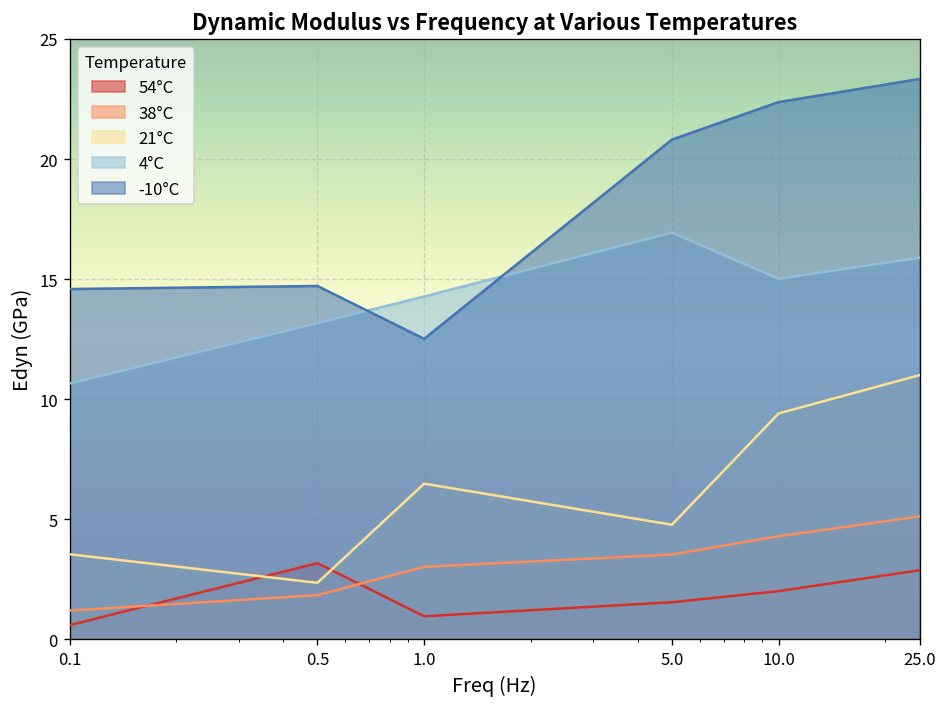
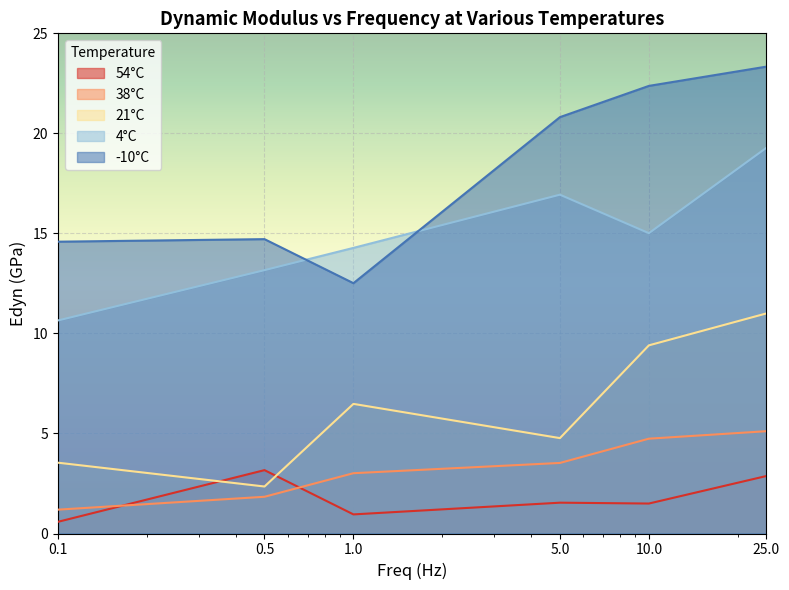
  {
    "54°C": {
      "0.1": 0.6,
      "0.5": 3.2,
      "1.0": 1.0,
      "5.0": 1.5,
-     "10.0": 2.0,
+     "10.0": 1.5,
      "25.0": 2.9
    },
    "38°C": {
      "0.1": 1.2,
      "0.5": 1.8,
      "1.0": 3.0,
      "5.0": 3.5,
-     "10.0": 4.3,
+     "10.0": 4.7,
      "25.0": 5.1
    },
    "21°C": {
      "0.1": 3.5,
      "0.5": 2.3,
      "1.0": 6.5,
      "5.0": 4.8,
      "10.0": 9.4,
      "25.0": 11.0
    },
    "4°C": {
      "0.1": 10.6,
      "0.5": 13.2,
      "1.0": 14.3,
      "5.0": 16.9,
      "10.0": 15.0,
-     "25.0": 15.9
+     "25.0": 19.3
    },
    "-10°C": {
      "0.1": 14.6,
      "0.5": 14.7,
      "1.0": 12.5,
      "5.0": 20.8,
      "10.0": 22.4,
      "25.0": 23.3
    }
  }
